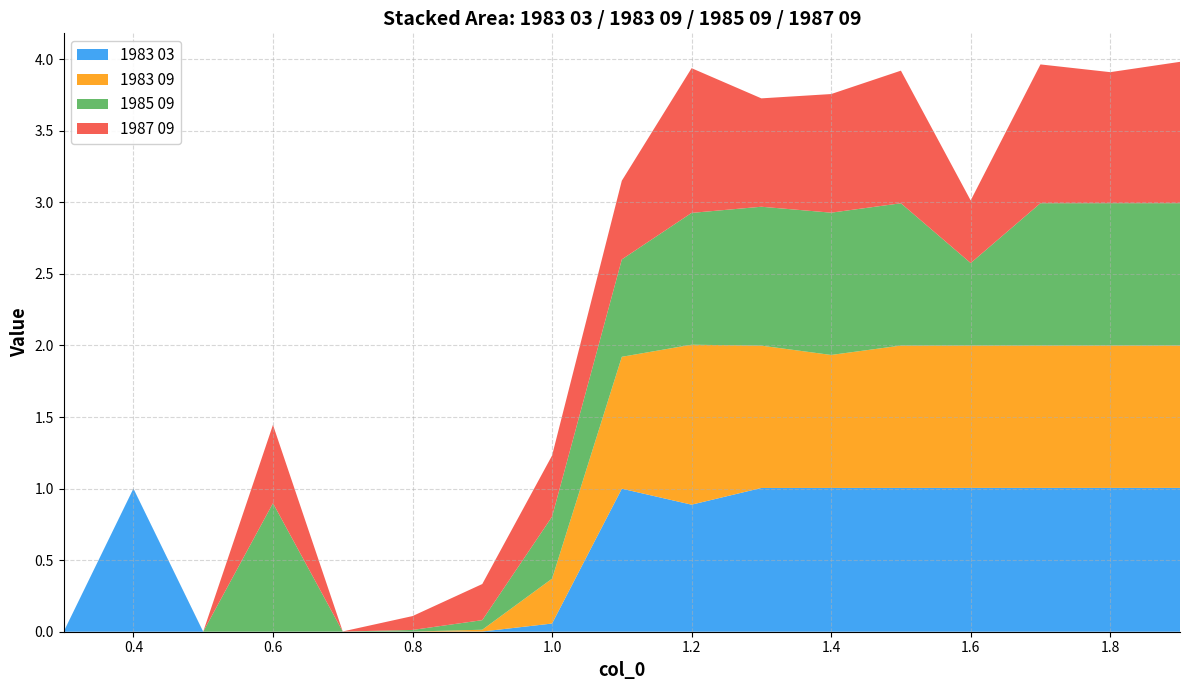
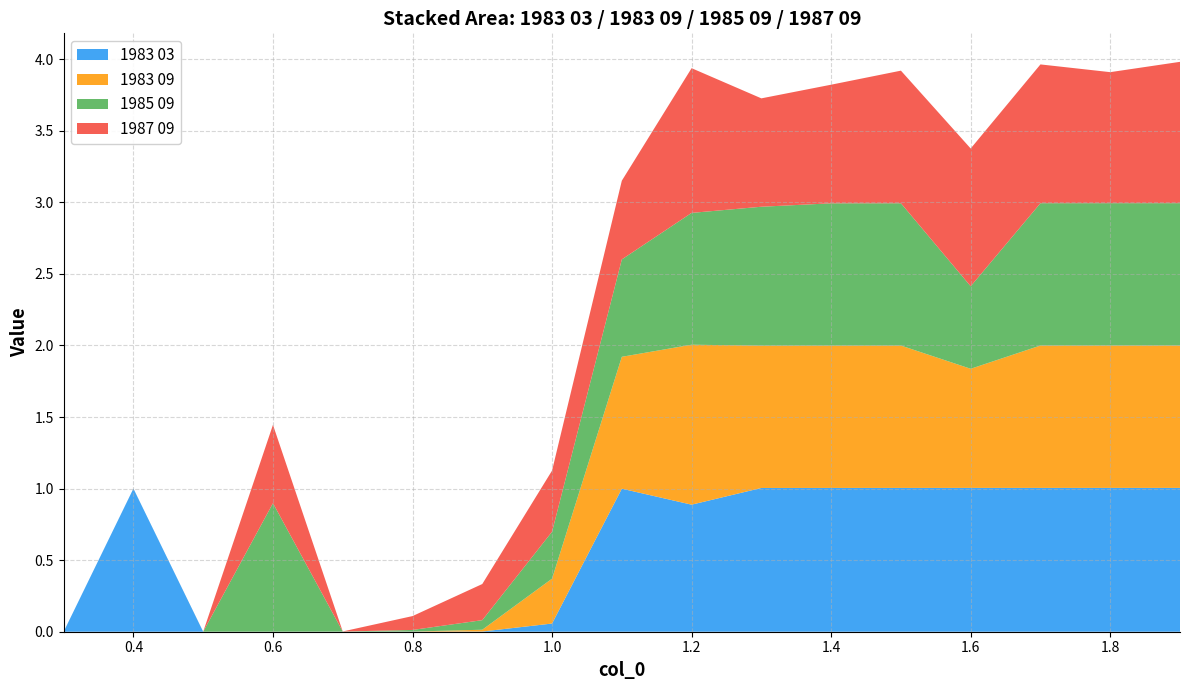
  {
    "1983 03": {
      "1.0": 0.06,
      "1.2": 0.89,
      "1.4": 1.00,
      "1.6": 1.00,
      "1.8": 1.00
    },
    "1983 09": {
      "1.0": 0.31,
      "1.2": 1.12,
-     "1.4": 0.93,
-     "1.6": 0.99,
+     "1.4": 0.99,
+     "1.6": 0.83,
      "1.8": 0.99
    },
    "1985 09": {
      "0.6": 0.90,
-     "1.0": 0.43,
+     "1.0": 0.33,
      "1.2": 0.92,
      "1.4": 0.99,
      "1.6": 0.58,
      "1.8": 0.99
    },
    "1987 09": {
      "0.6": 0.55,
      "0.8": 0.10,
      "1.0": 0.43,
      "1.2": 1.01,
      "1.4": 0.83,
-     "1.6": 0.44,
+     "1.6": 0.96,
      "1.8": 0.92
    }
  }
